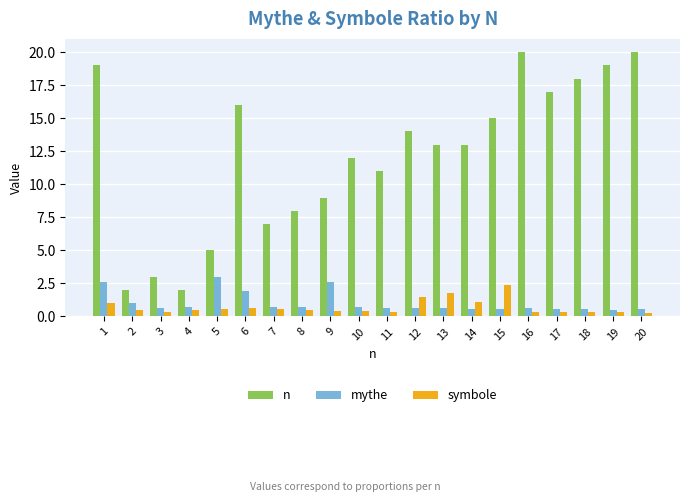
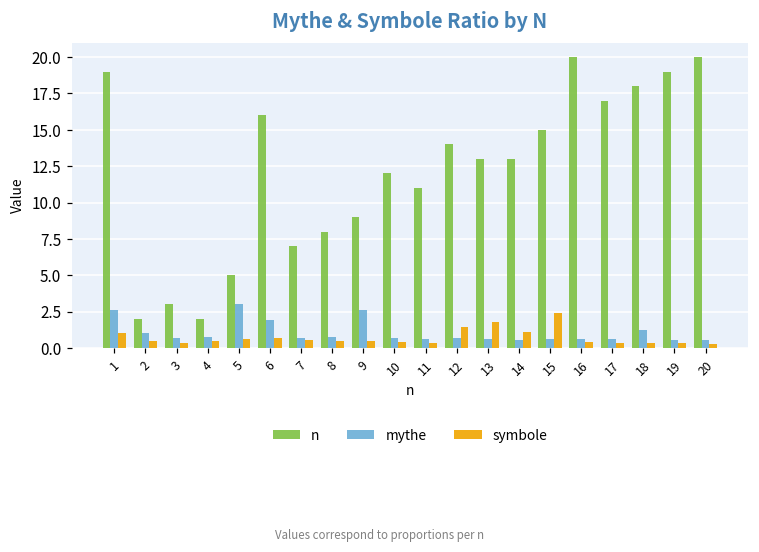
  {
    "n": {
      "1": 19.0,
      "2": 2.0,
      "3": 3.0,
      "4": 2.0,
      "5": 5.0,
      "6": 16.0,
      "7": 7.0,
      "8": 8.0,
      "9": 9.0,
      "10": 12.0,
      "11": 11.0,
      "12": 14.0,
      "13": 13.0,
      "14": 13.0,
      "15": 15.0,
      "16": 20.0,
      "17": 17.0,
      "18": 18.0,
      "19": 19.0,
      "20": 20.0
    },
    "mythe": {
      "1": 2.6,
      "2": 1.0,
      "3": 0.7,
      "4": 0.8,
      "5": 3.0,
      "6": 1.9,
      "7": 0.7,
      "8": 0.8,
      "9": 2.6,
      "10": 0.7,
      "11": 0.6,
      "12": 0.7,
      "13": 0.6,
      "14": 0.6,
      "15": 0.6,
      "16": 0.6,
      "17": 0.6,
-     "18": 0.6,
+     "18": 1.2,
      "19": 0.5,
      "20": 0.6
    },
    "symbole": {
      "1": 1.0,
      "2": 0.5,
      "3": 0.3,
      "4": 0.5,
      "5": 0.6,
      "6": 0.7,
      "7": 0.6,
      "8": 0.5,
      "9": 0.4,
      "10": 0.4,
      "11": 0.4,
      "12": 1.4,
      "13": 1.8,
      "14": 1.1,
      "15": 2.4,
      "16": 0.4,
      "17": 0.4,
      "18": 0.3,
      "19": 0.3,
      "20": 0.3
    }
  }
